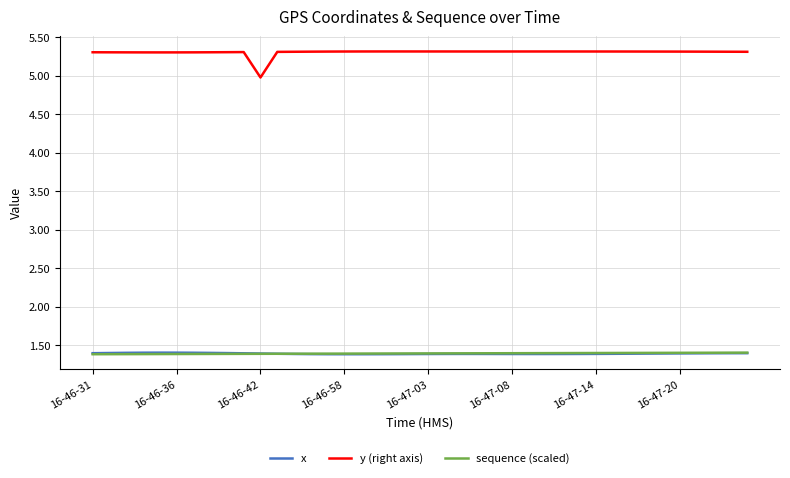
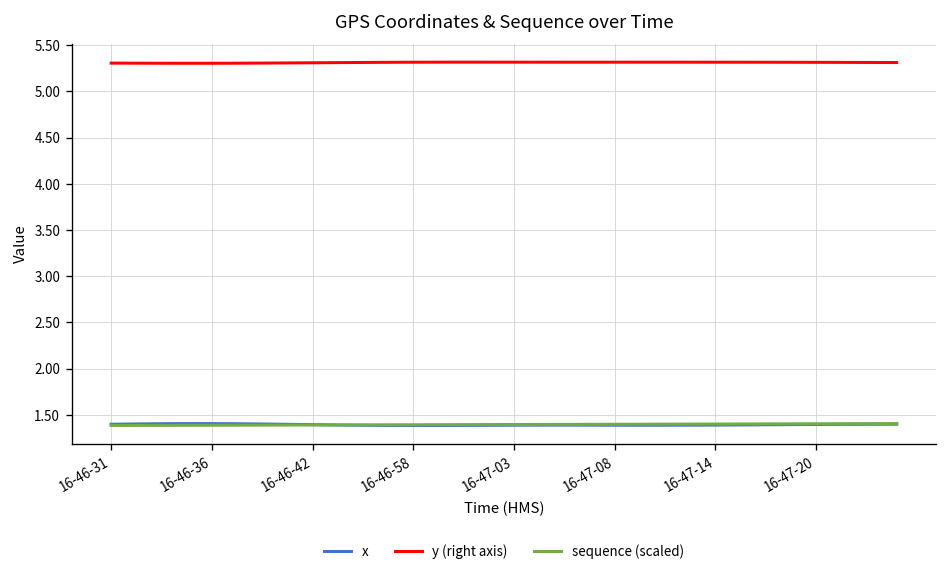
  {
    "y (right axis)": {
-     "16-46-42": 5.0,
+     "16-46-42": 5.3,
      "16-46-58": 5.3,
      "16-47-03": 5.3,
      "16-47-14": 5.3,
      "16-47-20": 5.3
    }
  }
